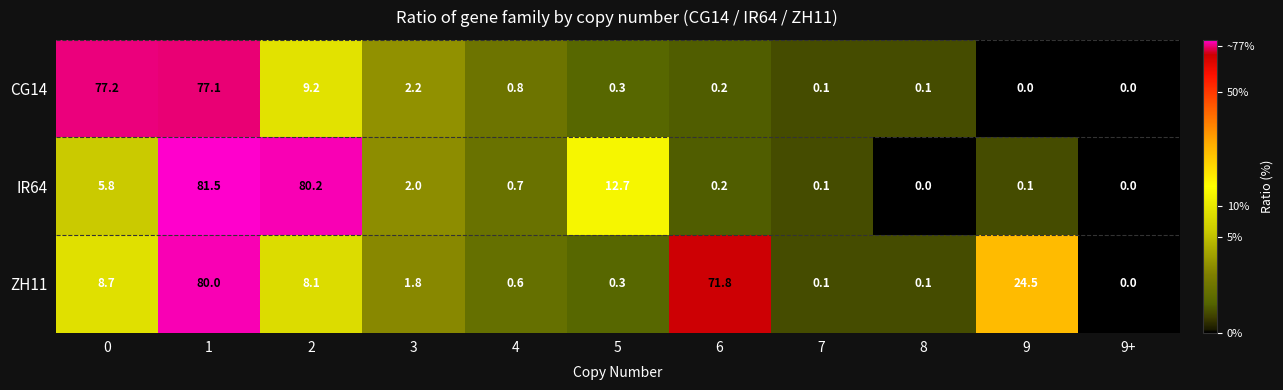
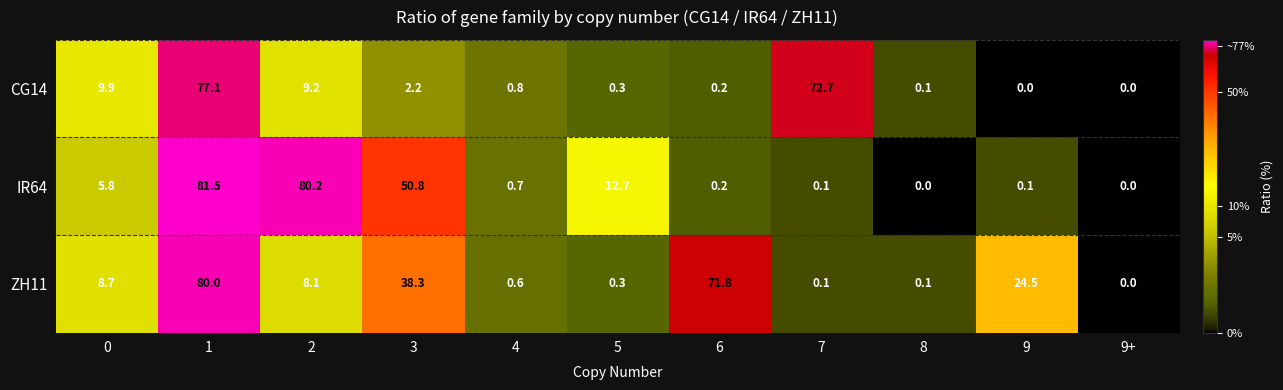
  {
    "CG14": {
-     "0": 77.2,
+     "0": 9.9,
      "1": 77.1,
      "2": 9.2,
      "3": 2.2,
      "4": 0.8,
      "5": 0.3,
      "6": 0.2,
-     "7": 0.1,
+     "7": 72.7,
      "8": 0.1,
      "9": 0.0,
      "9+": 0.0
    },
    "IR64": {
      "0": 5.8,
      "1": 81.5,
      "2": 80.2,
-     "3": 2.0,
+     "3": 50.8,
      "4": 0.7,
      "5": 12.7,
      "6": 0.2,
      "7": 0.1,
      "8": 0.0,
      "9": 0.1,
      "9+": 0.0
    },
    "ZH11": {
      "0": 8.7,
      "1": 80.0,
      "2": 8.1,
-     "3": 1.8,
+     "3": 38.3,
      "4": 0.6,
      "5": 0.3,
      "6": 71.8,
      "7": 0.1,
      "8": 0.1,
      "9": 24.5,
      "9+": 0.0
    }
  }
